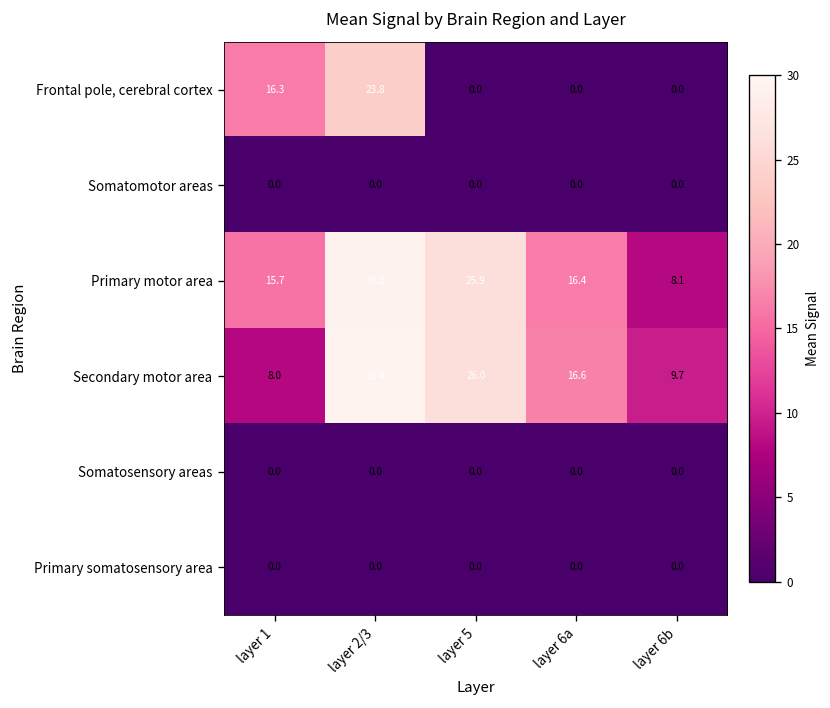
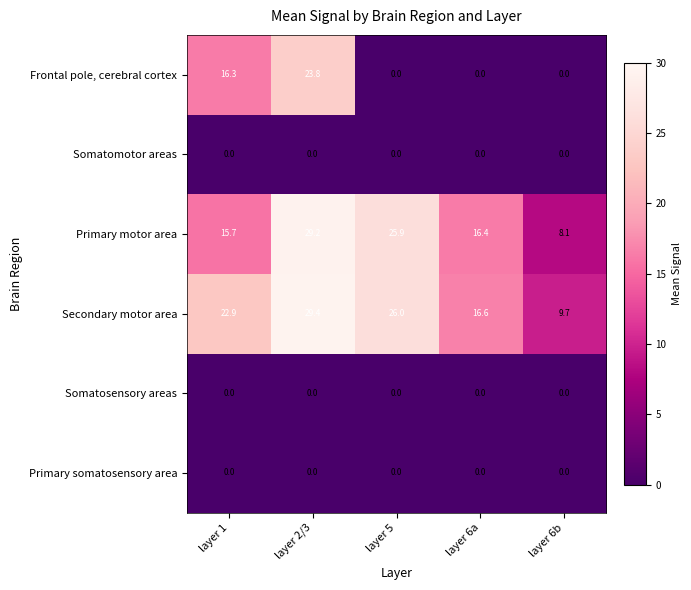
  {
    "Frontal pole, cerebral cortex": {
      "layer 1": 16.3,
      "layer 2/3": 23.8,
      "layer 5": 0.0,
      "layer 6a": 0.0,
      "layer 6b": 0.0
    },
    "Somatomotor areas": {
      "layer 1": 0.0,
      "layer 2/3": 0.0,
      "layer 5": 0.0,
      "layer 6a": 0.0,
      "layer 6b": 0.0
    },
    "Primary motor area": {
      "layer 1": 15.7,
      "layer 6a": 16.4,
      "layer 6b": 8.1
    },
    "Secondary motor area": {
-     "layer 1": 8.0,
+     "layer 1": 22.9,
      "layer 6a": 16.6,
      "layer 6b": 9.7
    },
    "Somatosensory areas": {
      "layer 1": 0.0,
      "layer 2/3": 0.0,
      "layer 5": 0.0,
      "layer 6a": 0.0,
      "layer 6b": 0.0
    },
    "Primary somatosensory area": {
      "layer 1": 0.0,
      "layer 2/3": 0.0,
      "layer 5": 0.0,
      "layer 6a": 0.0,
      "layer 6b": 0.0
    }
  }
